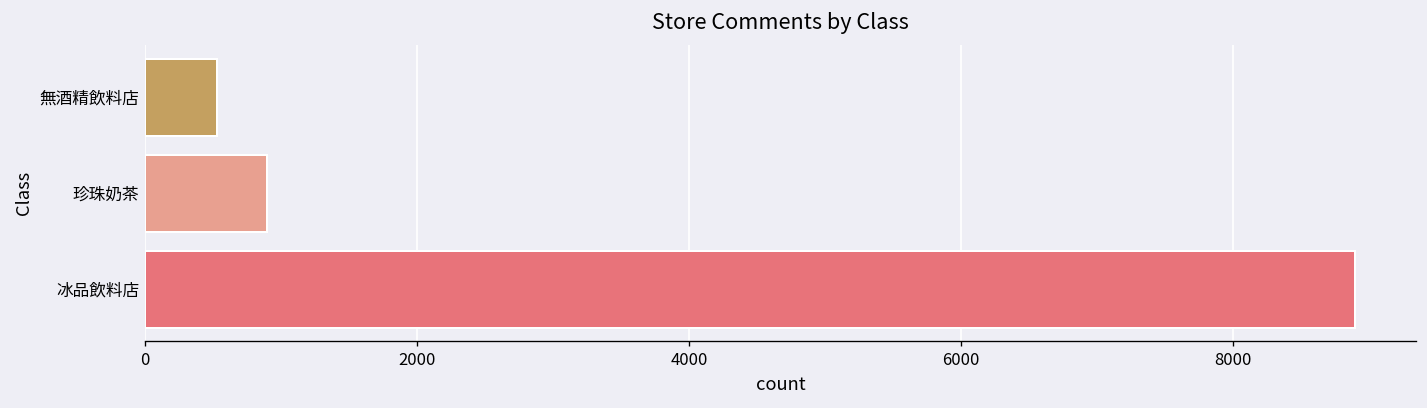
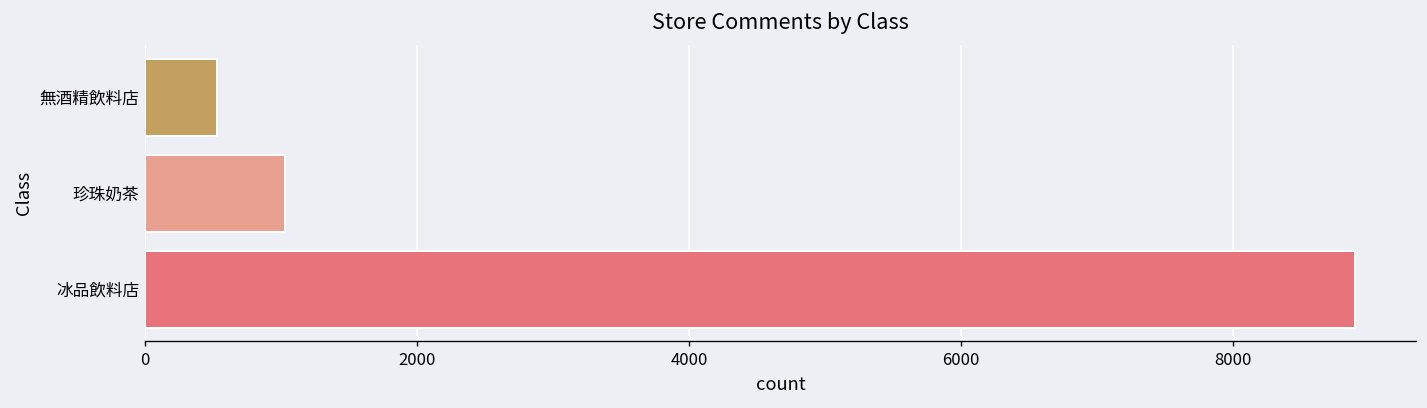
  {
    "無酒精飲料店": 530,
-   "珍珠奶茶": 900,
+   "珍珠奶茶": 1030,
    "冰品飲料店": 8900
  }
